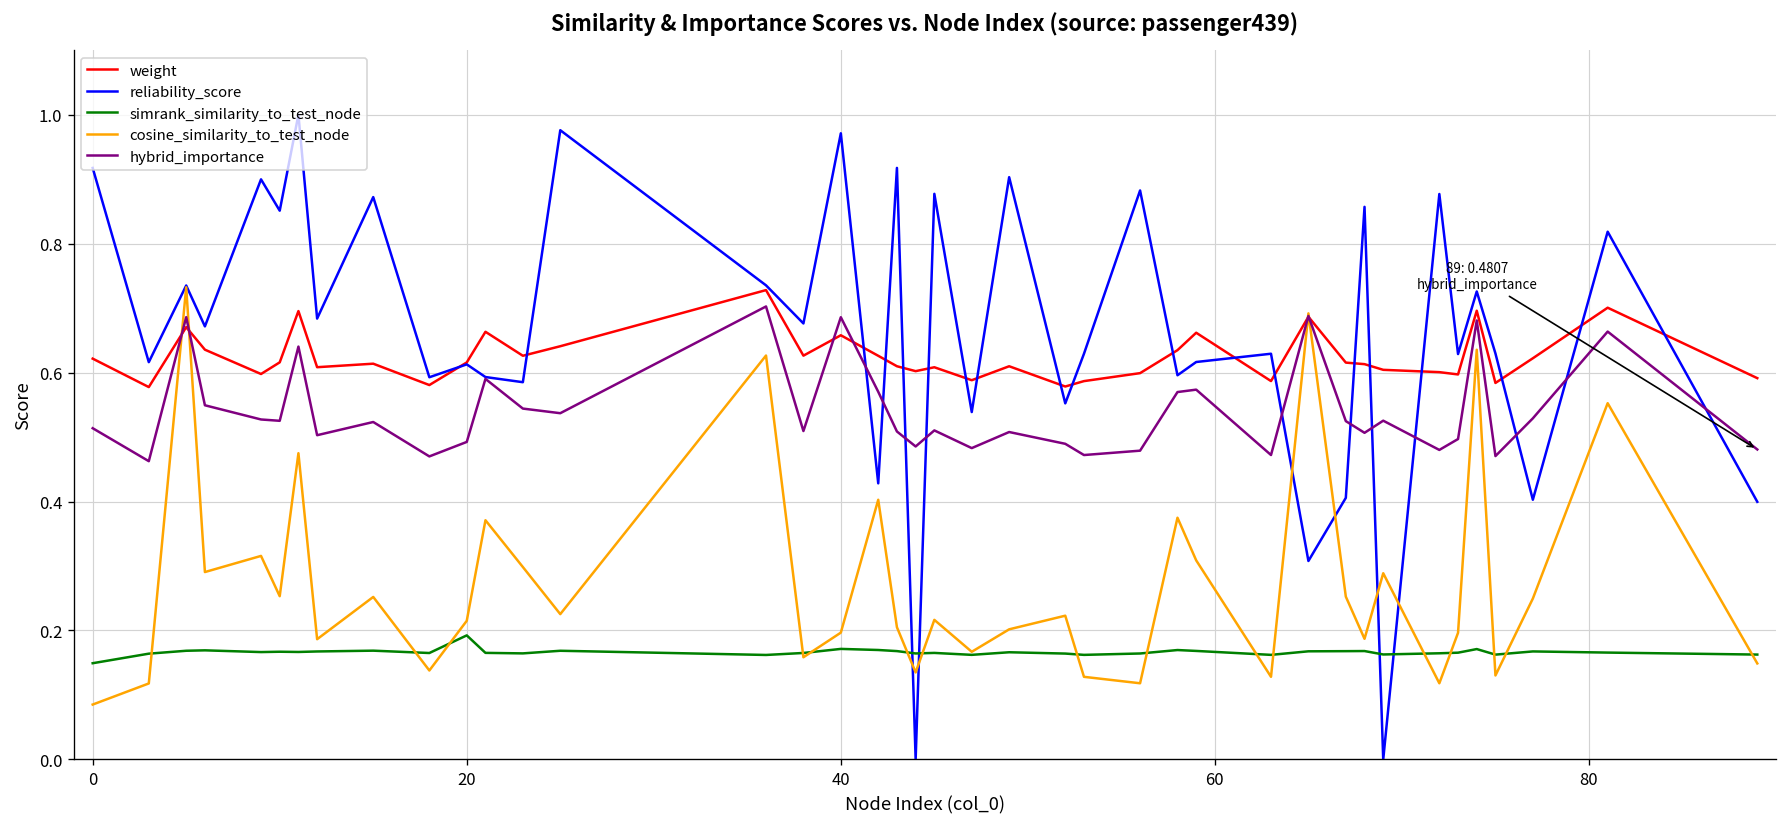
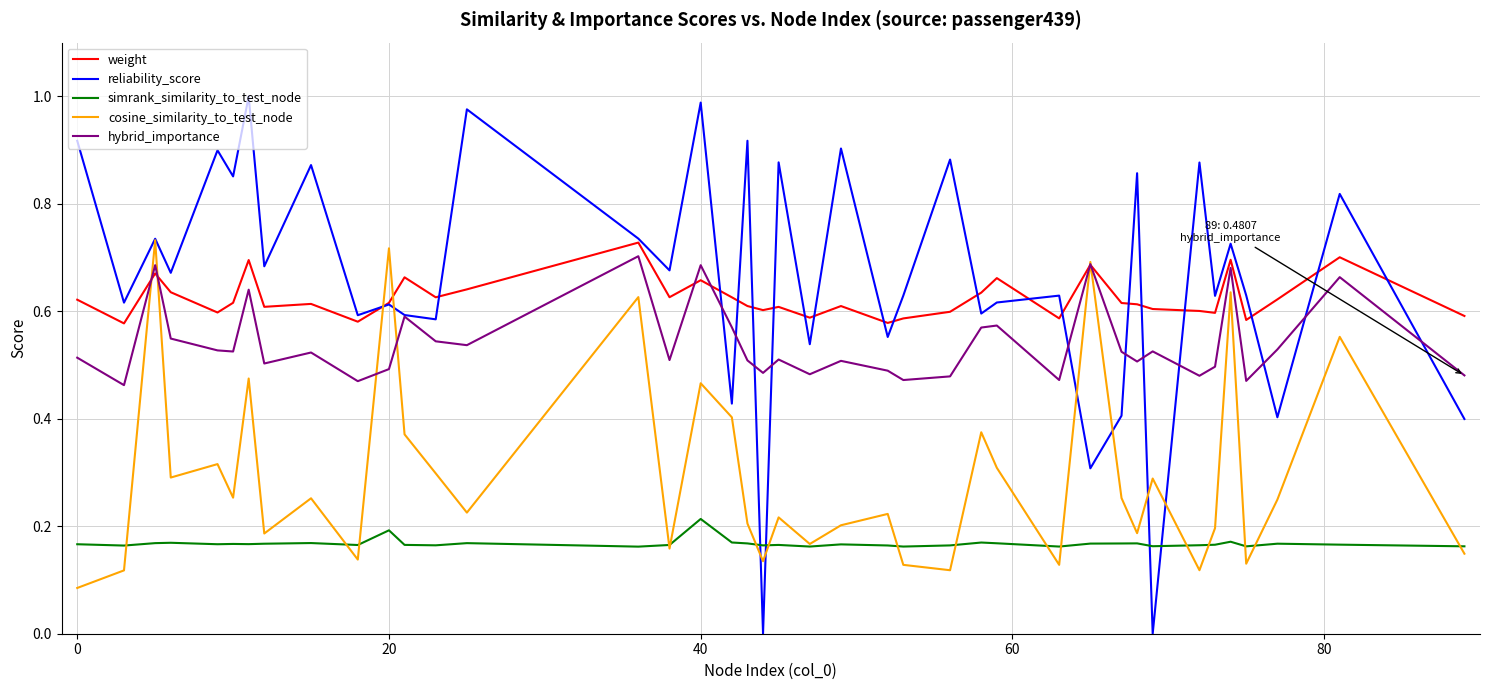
  {
    "weight": {
      "0": 0.62,
      "40": 0.66
    },
    "reliability_score": {
-     "40": 0.97
+     "40": 0.99
    },
    "simrank_similarity_to_test_node": {
-     "0": 0.15,
+     "0": 0.17,
      "20": 0.19,
-     "40": 0.17
+     "40": 0.21
    },
    "cosine_similarity_to_test_node": {
      "0": 0.09,
-     "20": 0.22,
-     "40": 0.20
+     "20": 0.72,
+     "40": 0.47
    },
    "hybrid_importance": {
      "0": 0.51,
      "20": 0.49,
      "40": 0.69
    }
  }
